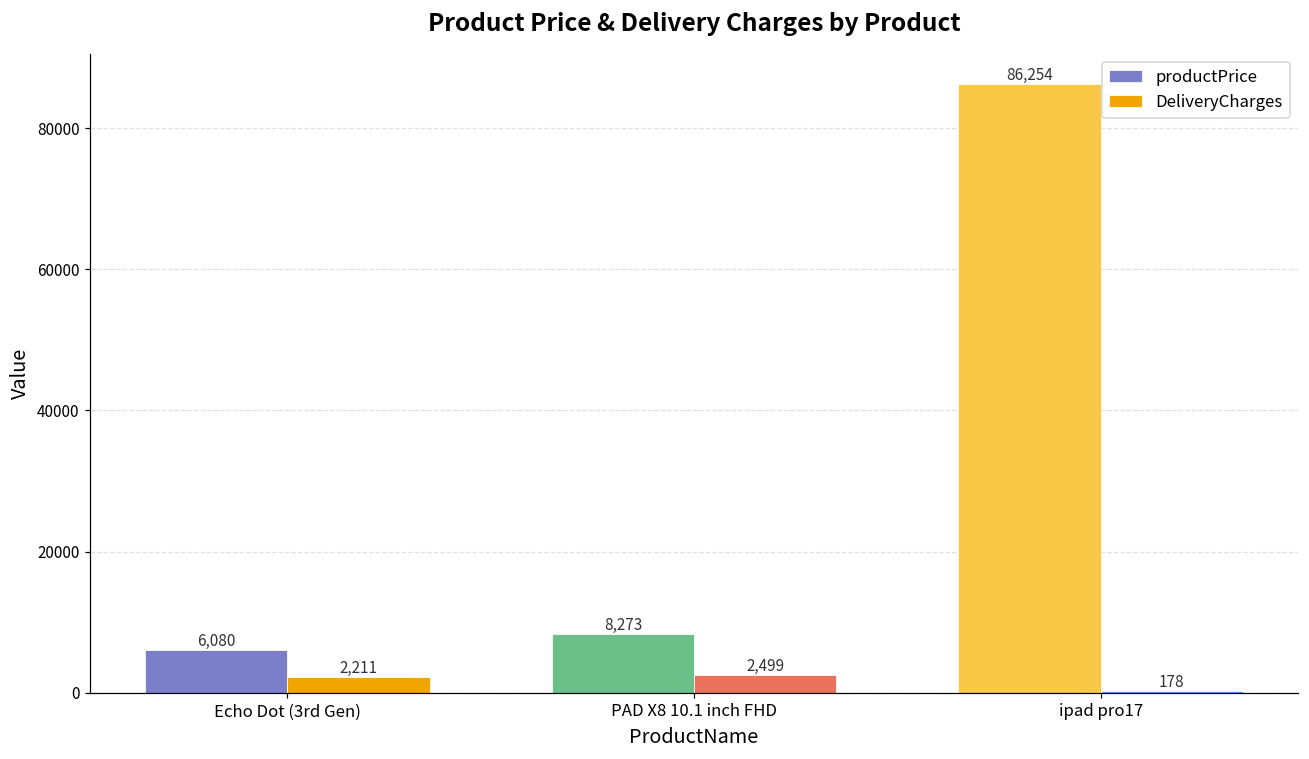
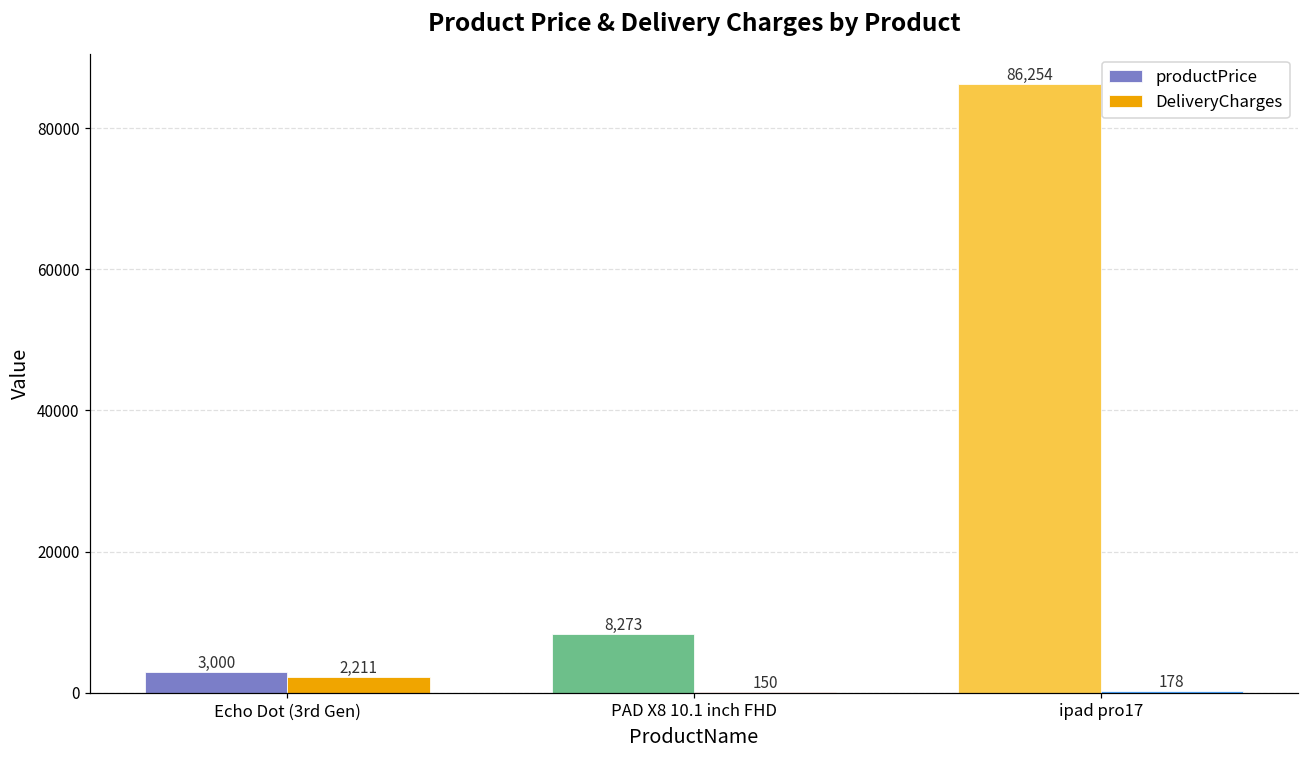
  {
    "productPrice": {
-     "Echo Dot (3rd Gen)": "6,080",
+     "Echo Dot (3rd Gen)": "3,000",
      "PAD X8 10.1 inch FHD": "8,273",
      "ipad pro17": "86,254"
    },
    "DeliveryCharges": {
      "Echo Dot (3rd Gen)": "2,211",
-     "PAD X8 10.1 inch FHD": "2,499",
+     "PAD X8 10.1 inch FHD": "150",
      "ipad pro17": "178"
    }
  }
